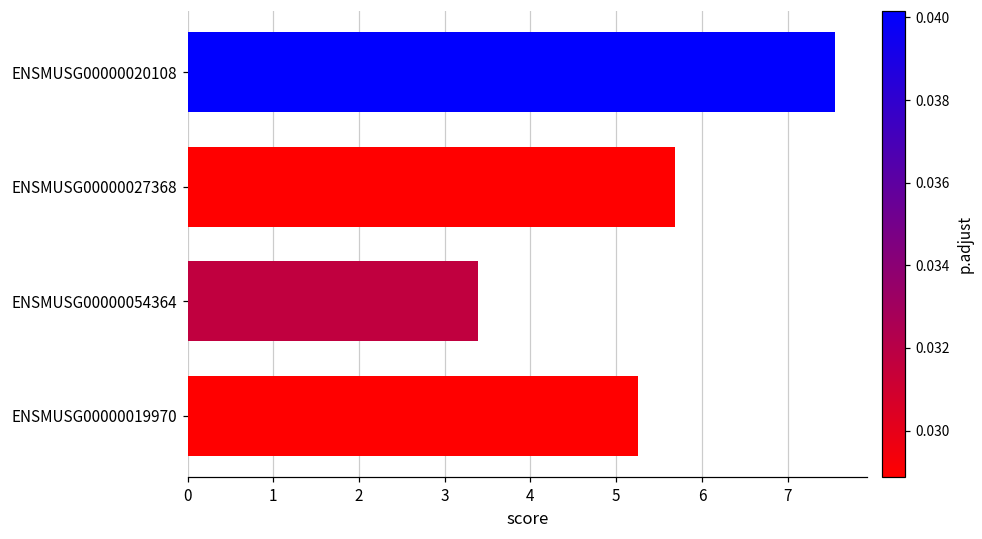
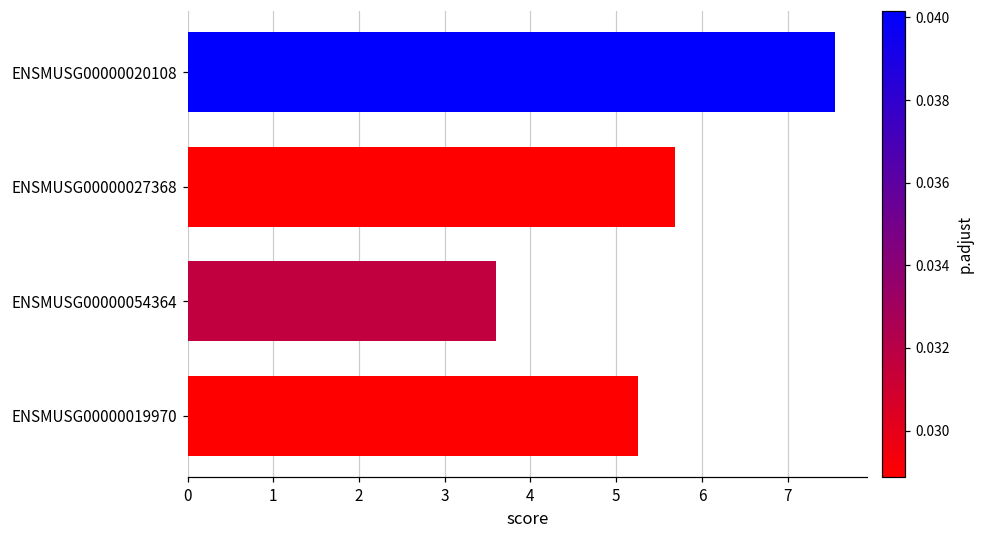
  {
    "ENSMUSG00000020108": 7.6,
    "ENSMUSG00000027368": 5.7,
-   "ENSMUSG00000054364": 3.4,
+   "ENSMUSG00000054364": 3.6,
    "ENSMUSG00000019970": 5.3
  }
